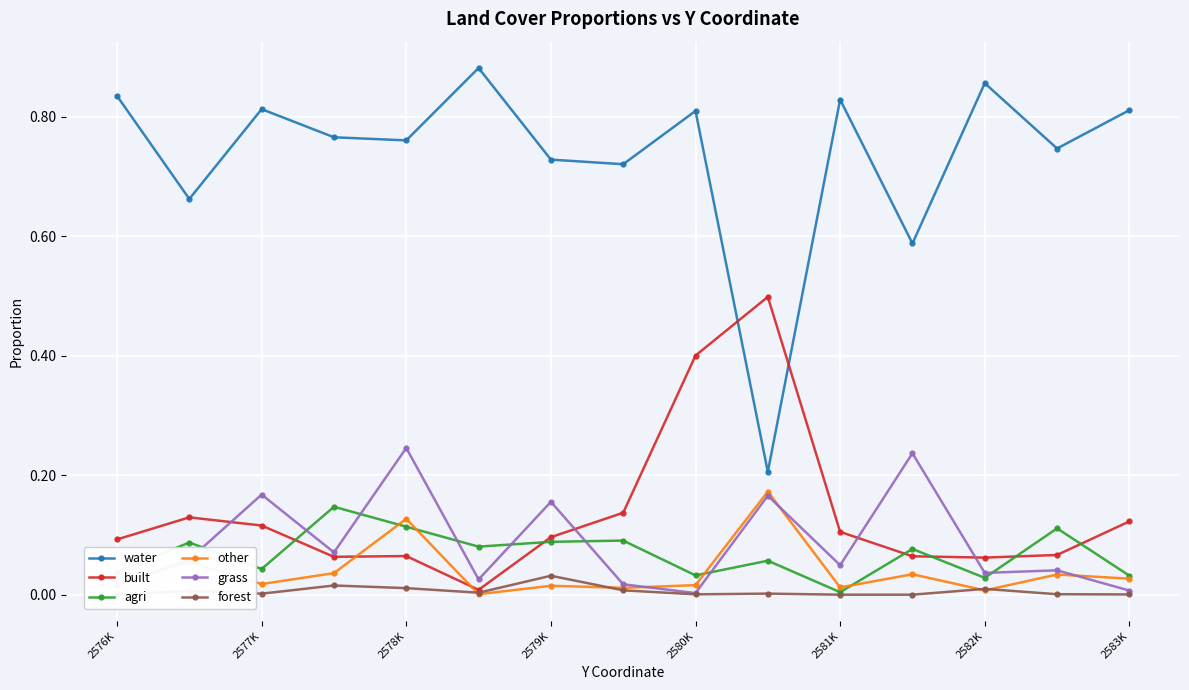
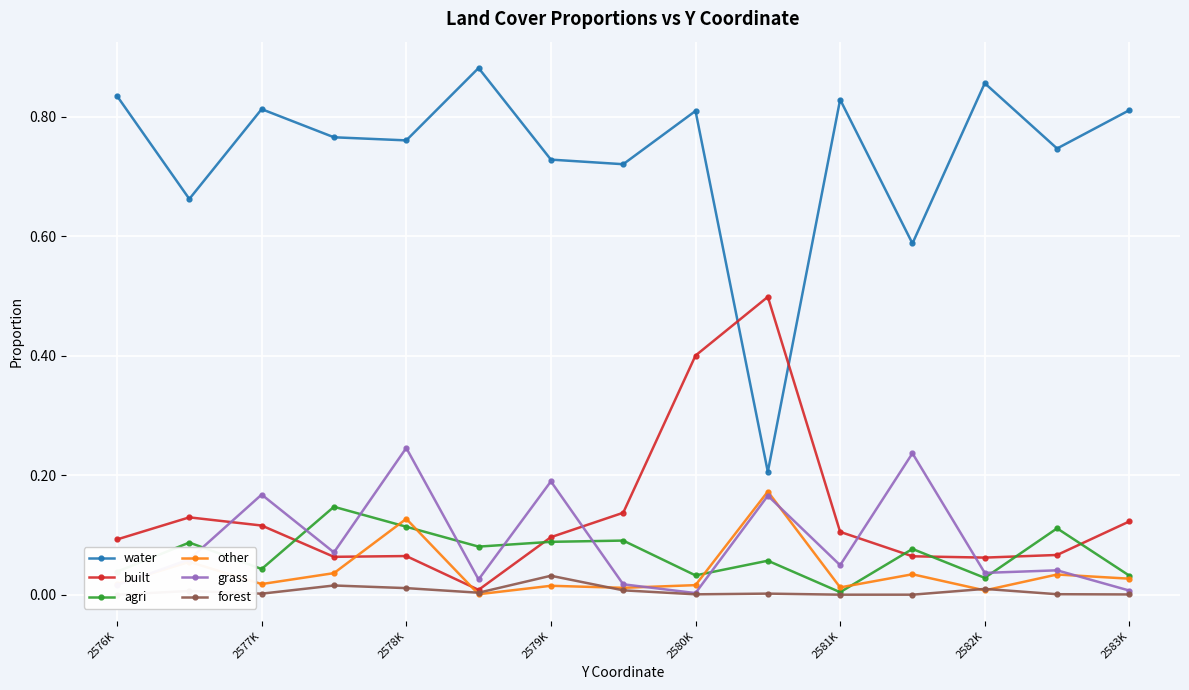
  {
    "water": {
      "2576K": 0.84,
      "2577K": 0.81,
      "2578K": 0.76,
      "2579K": 0.73,
      "2580K": 0.81,
      "2581K": 0.83,
      "2582K": 0.86,
      "2583K": 0.81
    },
    "built": {
      "2576K": 0.09,
      "2577K": 0.12,
      "2578K": 0.06,
      "2579K": 0.10,
      "2580K": 0.40,
      "2581K": 0.11,
      "2582K": 0.06,
      "2583K": 0.12
    },
    "agri": {
      "2577K": 0.04,
      "2578K": 0.11,
      "2579K": 0.09,
      "2580K": 0.03,
      "2582K": 0.03,
      "2583K": 0.03
    },
    "other": {
      "2577K": 0.02,
      "2578K": 0.13,
      "2579K": 0.01,
      "2580K": 0.02,
      "2581K": 0.01,
      "2583K": 0.03
    },
    "grass": {
      "2577K": 0.17,
      "2578K": 0.25,
-     "2579K": 0.16,
+     "2579K": 0.19,
      "2581K": 0.05,
      "2582K": 0.04,
      "2583K": 0.01
    },
    "forest": {
      "2577K": 0.00,
      "2578K": 0.01,
      "2579K": 0.03,
      "2583K": 0.00
    }
  }
